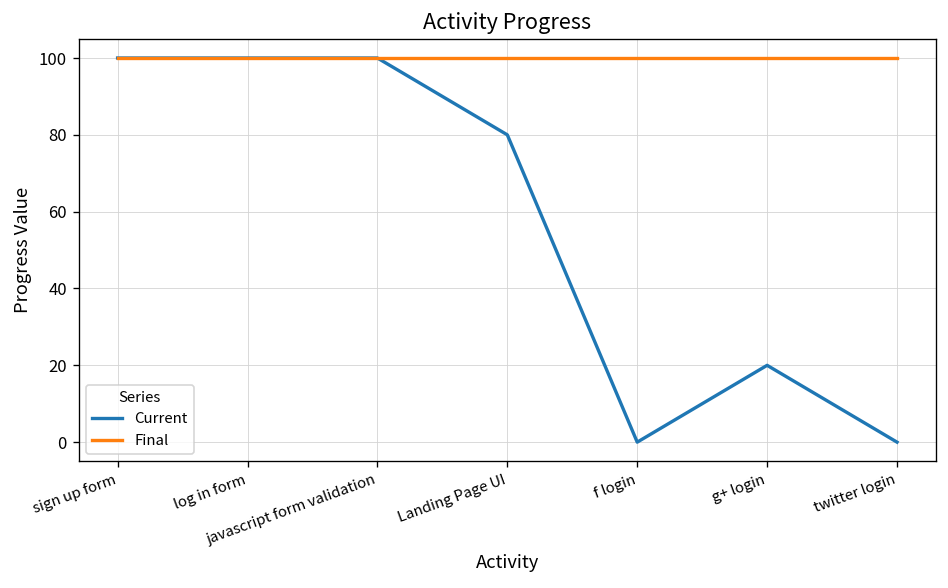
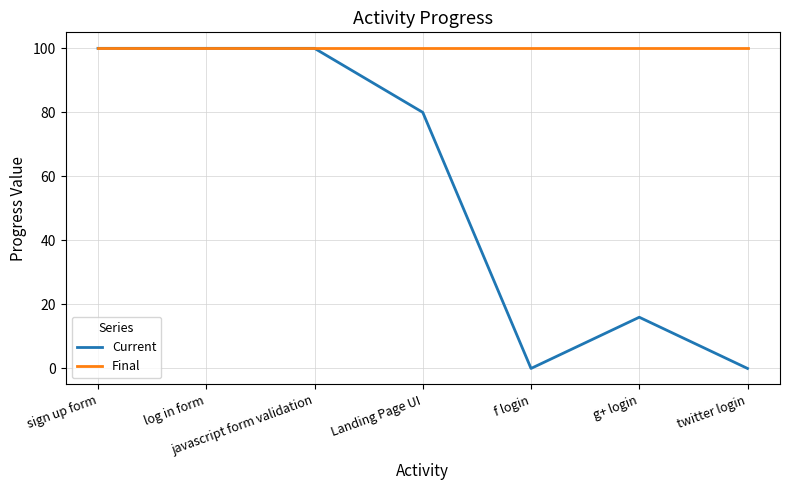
  {
    "Current": {
      "Landing Page UI": 80,
      "f login": 0,
-     "g+ login": 20,
+     "g+ login": 16,
      "twitter login": 0
    },
    "Final": {
      "Landing Page UI": 100,
      "f login": 100,
      "g+ login": 100,
      "twitter login": 100
    }
  }
